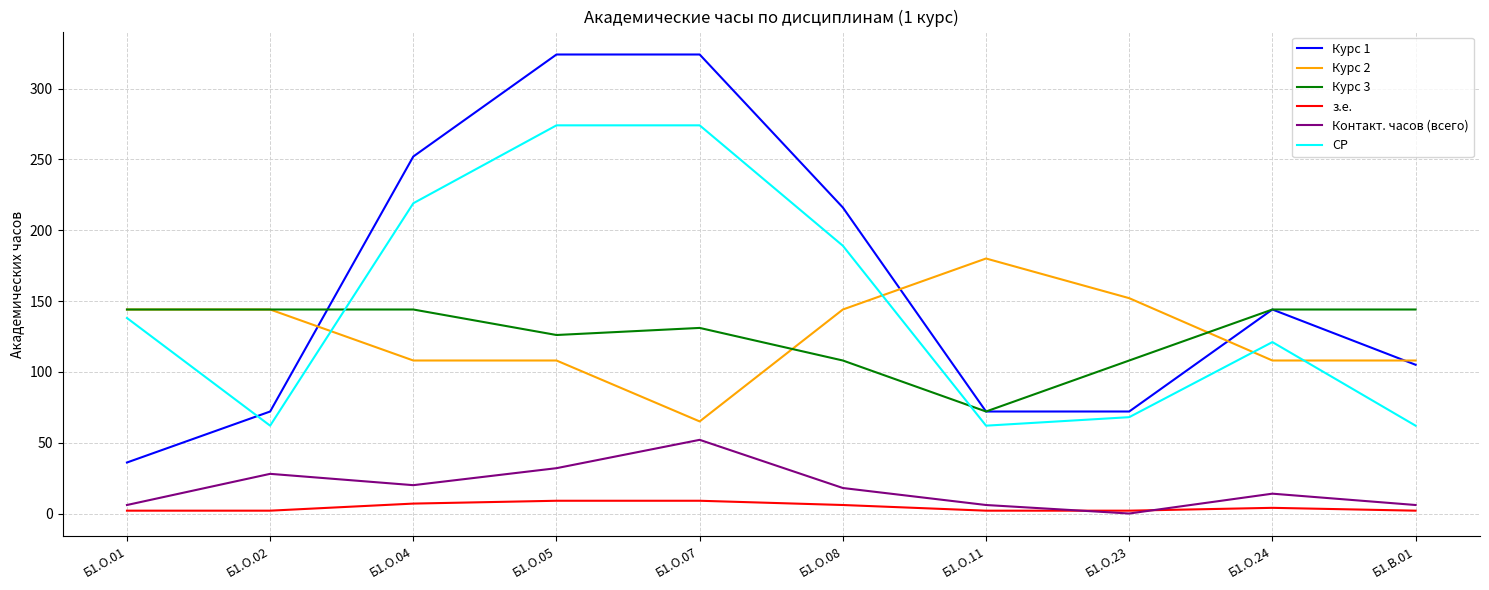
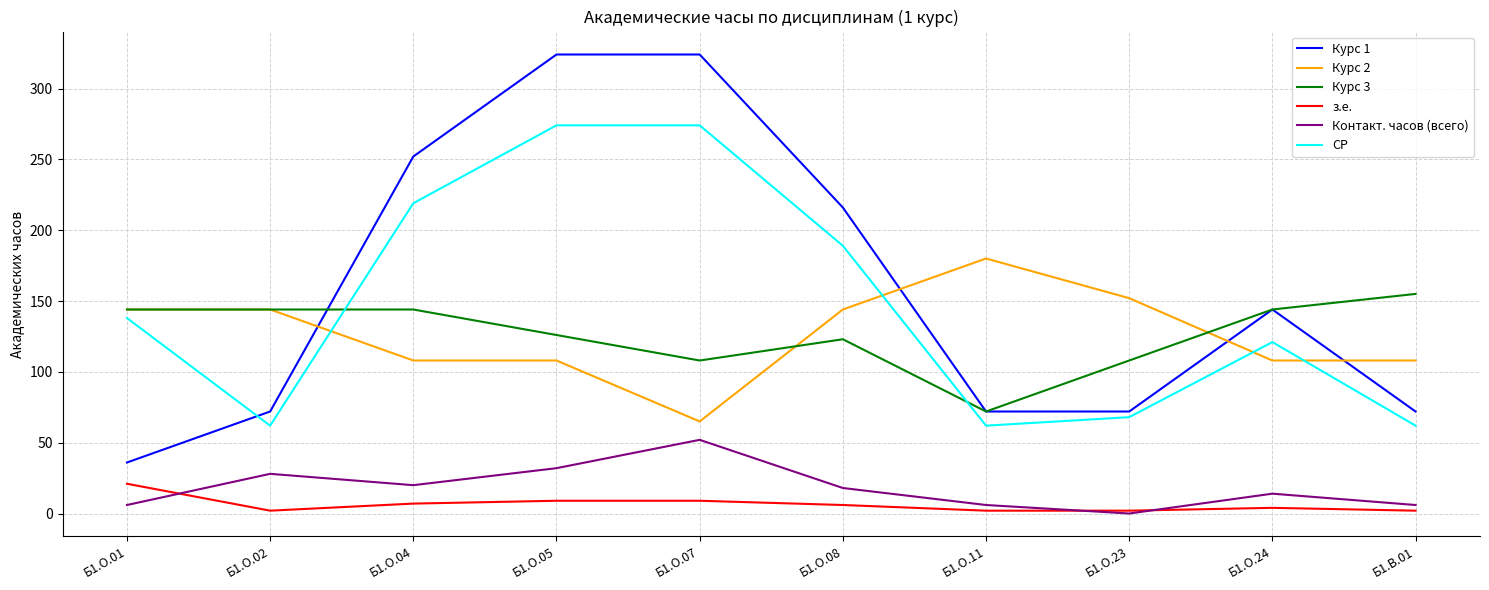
  {
    "Курс 1": {
      "Б1.О.01": 36,
      "Б1.О.02": 72,
      "Б1.О.04": 252,
      "Б1.О.05": 324,
      "Б1.О.07": 324,
      "Б1.О.08": 216,
      "Б1.О.23": 72,
-     "Б1.В.01": 105
+     "Б1.В.01": 72
    },
    "Курс 2": {
      "Б1.О.04": 108,
      "Б1.О.05": 108,
      "Б1.О.07": 65,
      "Б1.О.08": 144,
      "Б1.О.11": 180,
      "Б1.О.23": 152,
      "Б1.О.24": 108,
      "Б1.В.01": 108
    },
    "Курс 3": {
      "Б1.О.04": 144,
      "Б1.О.05": 126,
-     "Б1.О.07": 131,
-     "Б1.О.08": 108,
+     "Б1.О.07": 108,
+     "Б1.О.08": 123,
      "Б1.О.23": 108,
-     "Б1.В.01": 144
+     "Б1.В.01": 155
    },
    "з.е.": {
-     "Б1.О.01": 2,
+     "Б1.О.01": 21,
      "Б1.О.02": 2,
      "Б1.О.04": 7,
      "Б1.О.05": 9,
      "Б1.О.07": 9,
      "Б1.О.08": 6,
      "Б1.О.11": 2,
      "Б1.О.23": 2,
      "Б1.О.24": 4,
      "Б1.В.01": 2
    },
    "Контакт. часов (всего)": {
      "Б1.О.01": 6,
      "Б1.О.02": 28,
      "Б1.О.04": 20,
      "Б1.О.05": 32,
      "Б1.О.07": 52,
      "Б1.О.08": 18,
      "Б1.О.11": 6,
      "Б1.О.23": 0,
      "Б1.О.24": 14,
      "Б1.В.01": 6
    },
    "СР": {
      "Б1.О.01": 138,
      "Б1.О.02": 62,
      "Б1.О.04": 219,
      "Б1.О.05": 274,
      "Б1.О.07": 274,
      "Б1.О.08": 189,
      "Б1.О.11": 62,
      "Б1.О.23": 68,
      "Б1.О.24": 121,
      "Б1.В.01": 62
    }
  }
